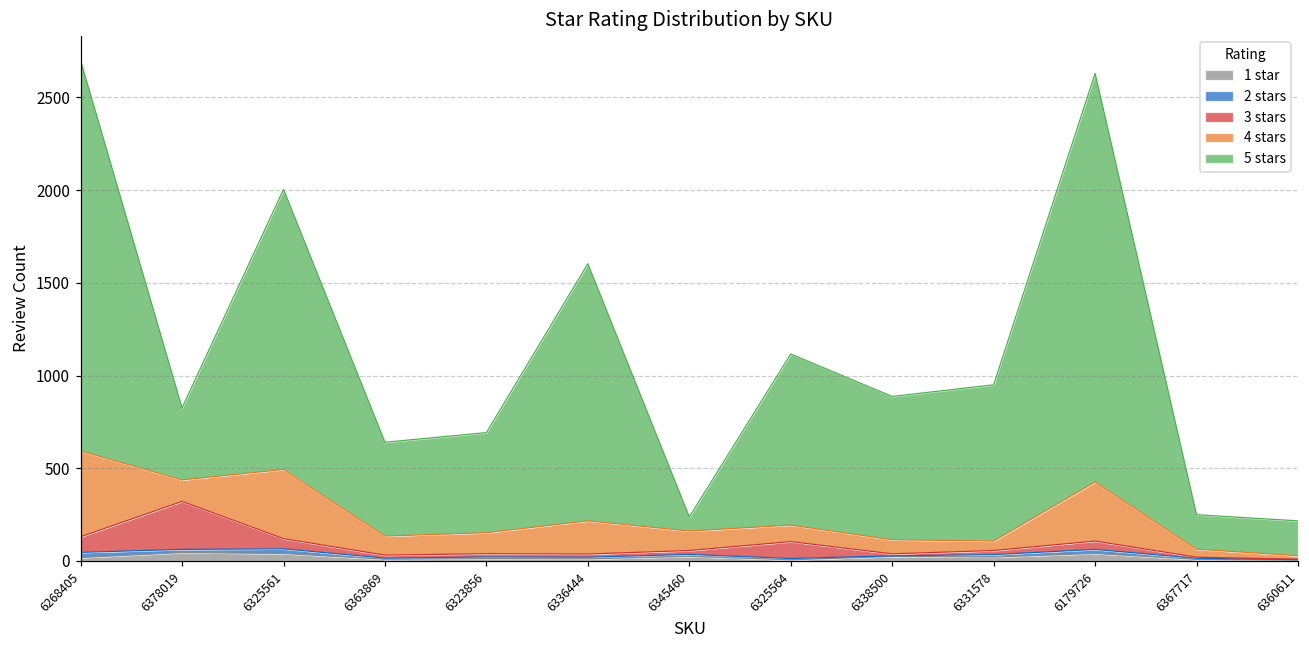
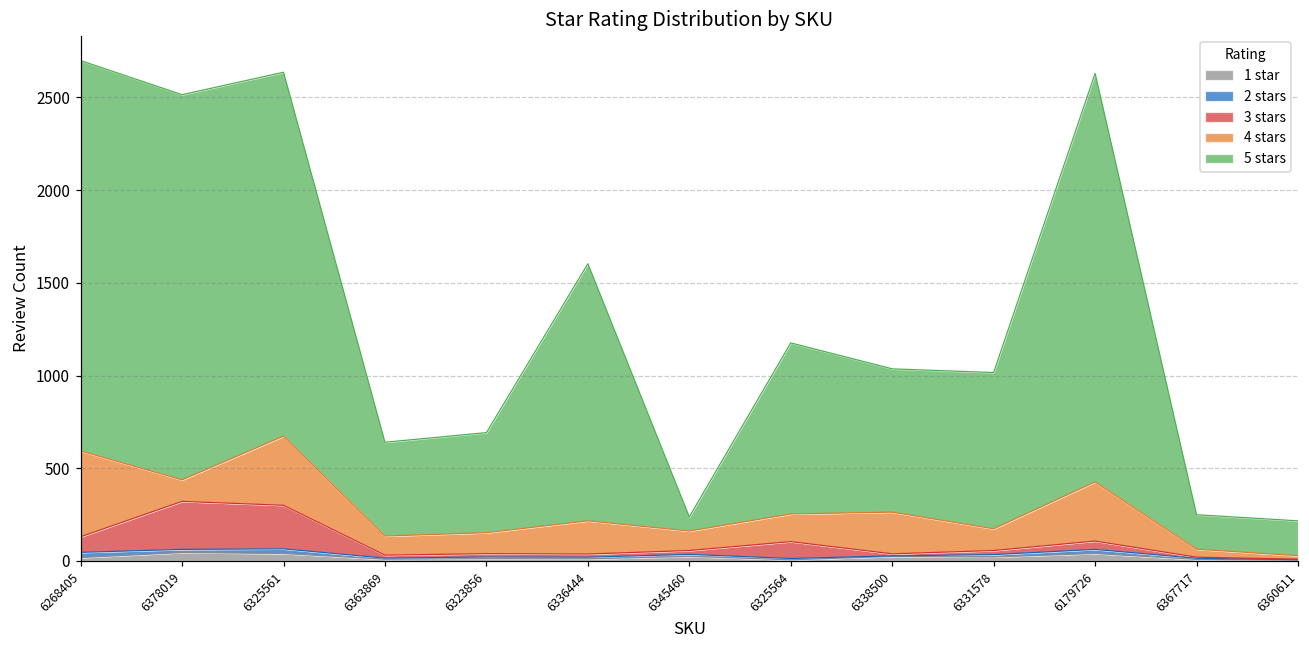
  {
    "1 star": {
      "6268405": 20,
      "6378019": 50,
      "6325561": 40,
      "6179726": 40
    },
    "2 stars": {
      "6268405": 30,
      "6378019": 20,
      "6325561": 30,
      "6179726": 20
    },
    "3 stars": {
      "6268405": 80,
      "6378019": 260,
-     "6325561": 60,
+     "6325561": 240,
      "6363869": 20,
      "6323856": 20,
      "6336444": 20,
      "6345460": 20,
      "6325564": 90,
      "6331578": 20,
      "6179726": 50
    },
    "4 stars": {
      "6268405": 460,
      "6378019": 120,
      "6325561": 370,
      "6363869": 100,
      "6323856": 110,
      "6336444": 180,
      "6345460": 110,
-     "6325564": 90,
-     "6338500": 80,
-     "6331578": 50,
+     "6325564": 150,
+     "6338500": 230,
+     "6331578": 120,
      "6179726": 320,
      "6367717": 40,
      "6360611": 20
    },
    "5 stars": {
      "6268405": 2110,
-     "6378019": 390,
-     "6325561": 1510,
+     "6378019": 2080,
+     "6325561": 1960,
      "6363869": 510,
      "6323856": 540,
      "6336444": 1390,
      "6345460": 80,
      "6325564": 920,
      "6338500": 770,
      "6331578": 840,
      "6179726": 2200,
      "6367717": 190,
      "6360611": 190
    }
  }
